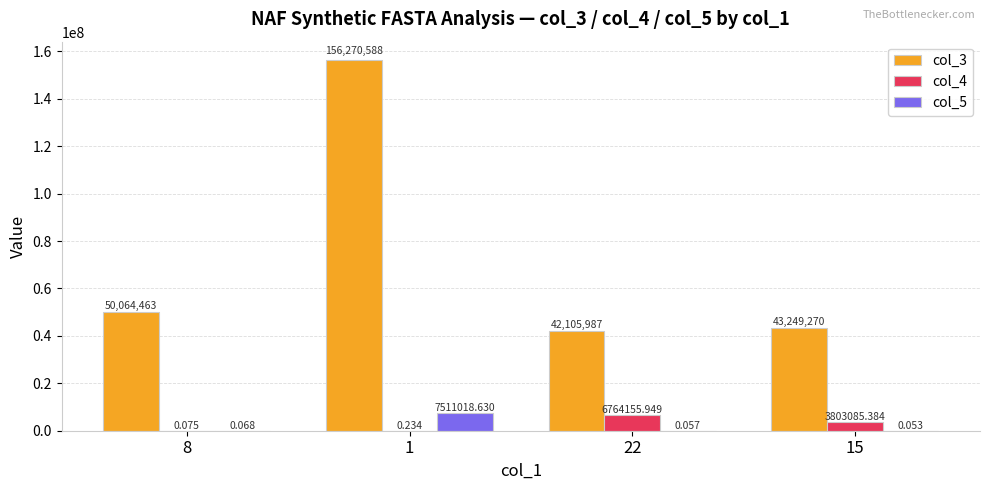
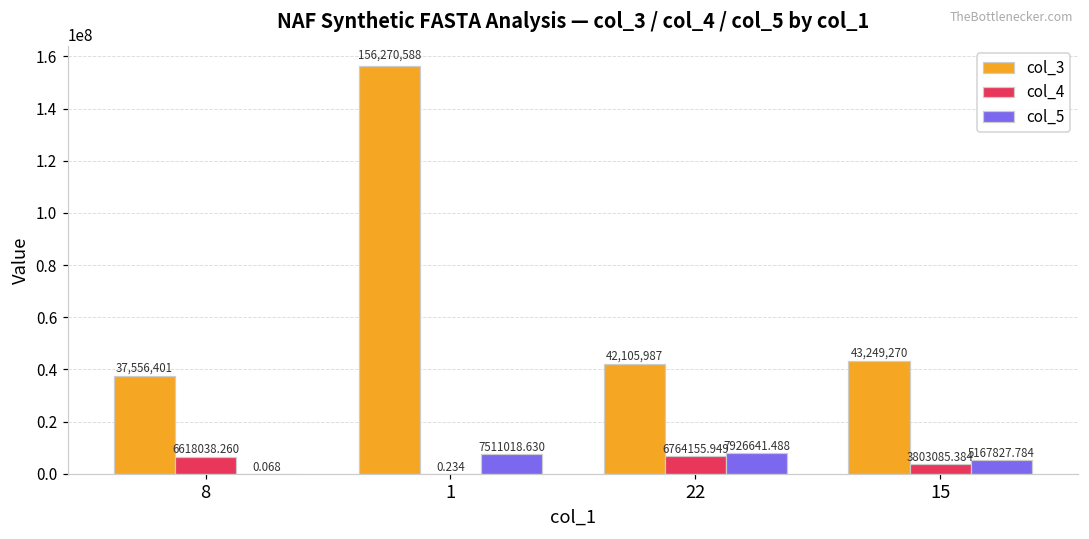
  {
    "col_3": {
-     "8": "50,064,463",
+     "8": "37,556,401",
      "1": "156,270,588",
      "22": "42,105,987",
      "15": "43,249,270"
    },
    "col_4": {
-     "8": "0.075",
+     "8": "6618038.260",
      "1": "0.234",
      "22": "6764155.949",
      "15": "3803085.384"
    },
    "col_5": {
      "8": "0.068",
      "1": "7511018.630",
-     "22": "0.057",
-     "15": "0.053"
+     "22": "7926641.488",
+     "15": "5167827.784"
    }
  }
